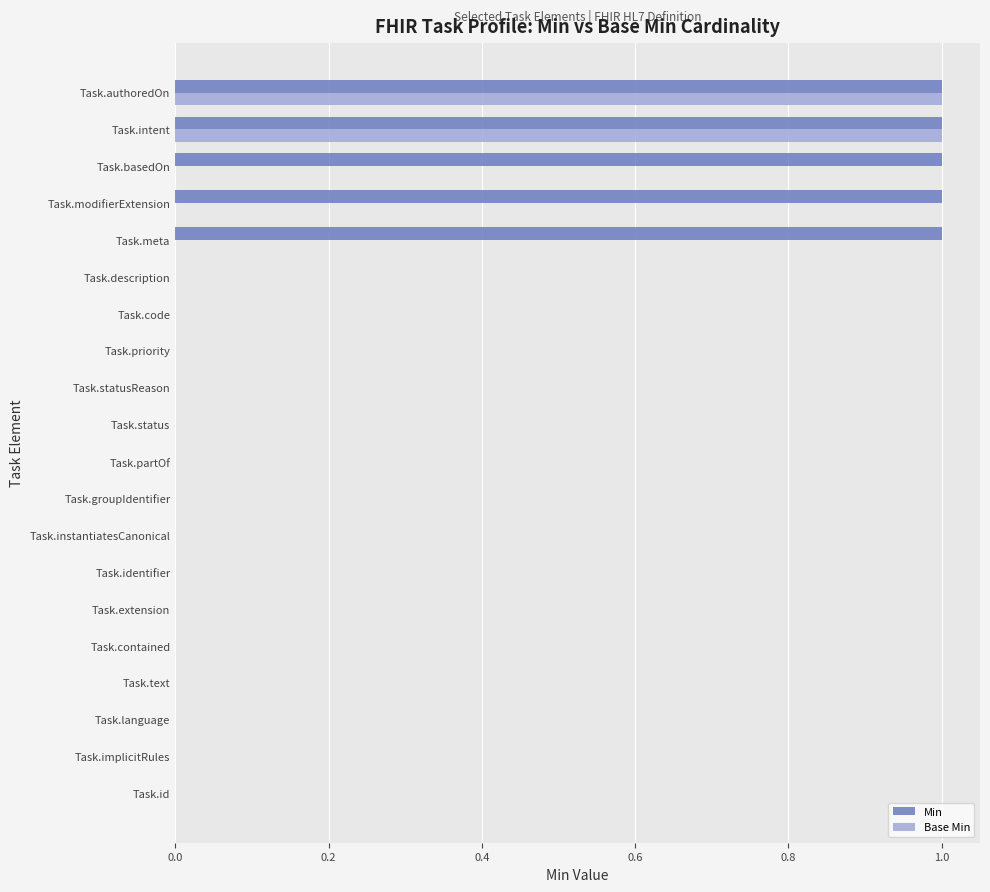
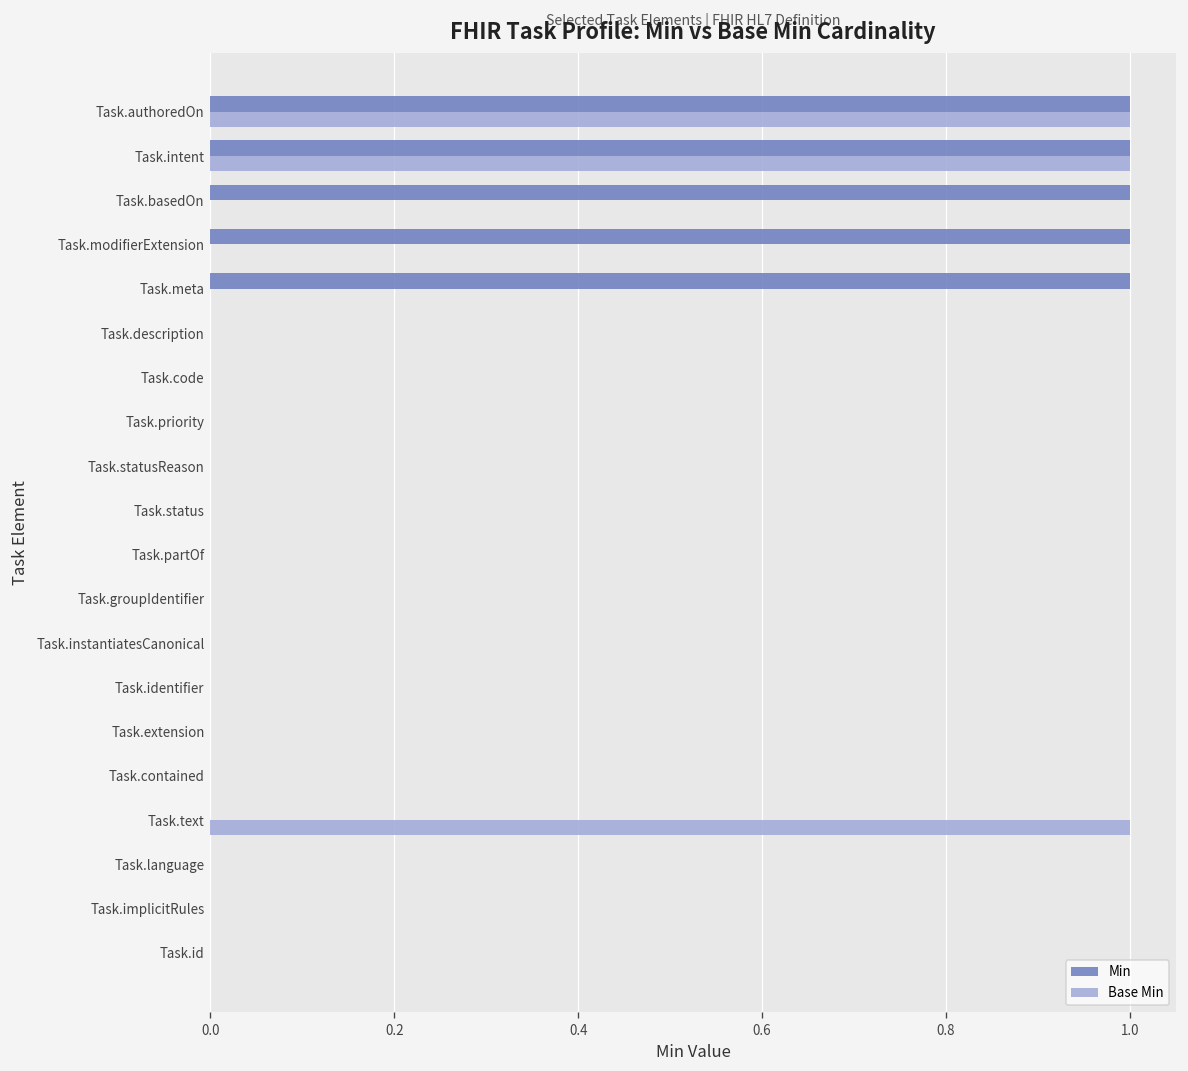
  {
    "Min": {
      "Task.authoredOn": 1,
      "Task.intent": 1,
      "Task.basedOn": 1,
      "Task.modifierExtension": 1,
      "Task.meta": 1,
      "Task.description": 0,
      "Task.code": 0,
      "Task.priority": 0,
      "Task.statusReason": 0,
      "Task.status": 0,
      "Task.partOf": 0,
      "Task.groupIdentifier": 0,
      "Task.instantiatesCanonical": 0,
      "Task.identifier": 0,
      "Task.extension": 0,
      "Task.contained": 0,
      "Task.text": 0,
      "Task.language": 0,
      "Task.implicitRules": 0,
      "Task.id": 0
    },
    "Base Min": {
      "Task.authoredOn": 1,
      "Task.intent": 1,
      "Task.basedOn": 0,
      "Task.modifierExtension": 0,
      "Task.meta": 0,
      "Task.description": 0,
      "Task.code": 0,
      "Task.priority": 0,
      "Task.statusReason": 0,
      "Task.status": 0,
      "Task.partOf": 0,
      "Task.groupIdentifier": 0,
      "Task.instantiatesCanonical": 0,
      "Task.identifier": 0,
      "Task.extension": 0,
      "Task.contained": 0,
-     "Task.text": 0,
+     "Task.text": 1,
      "Task.language": 0,
      "Task.implicitRules": 0,
      "Task.id": 0
    }
  }
